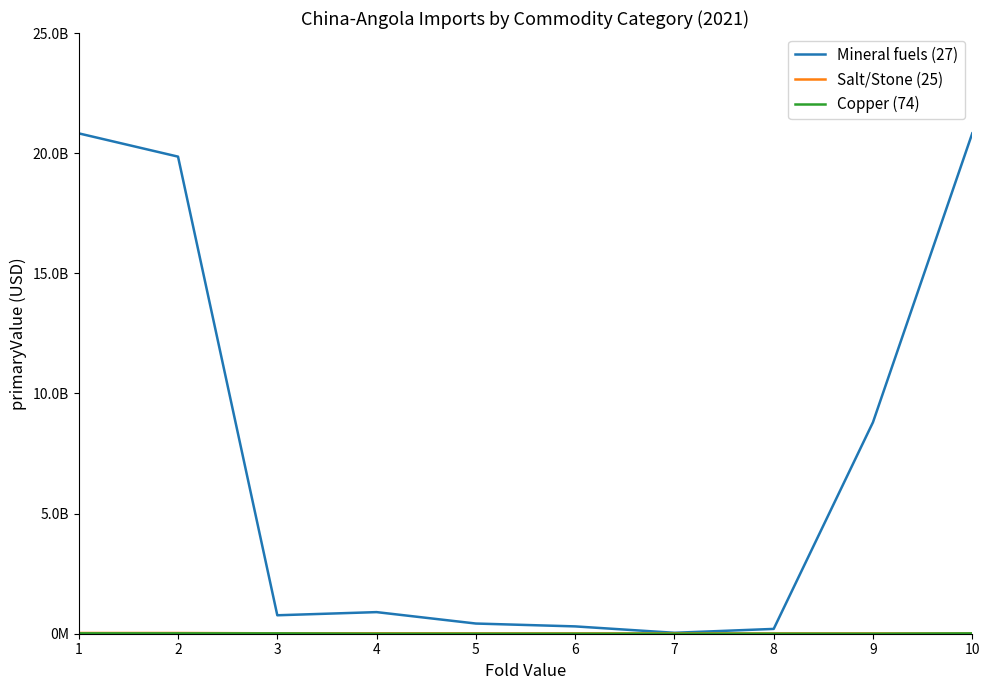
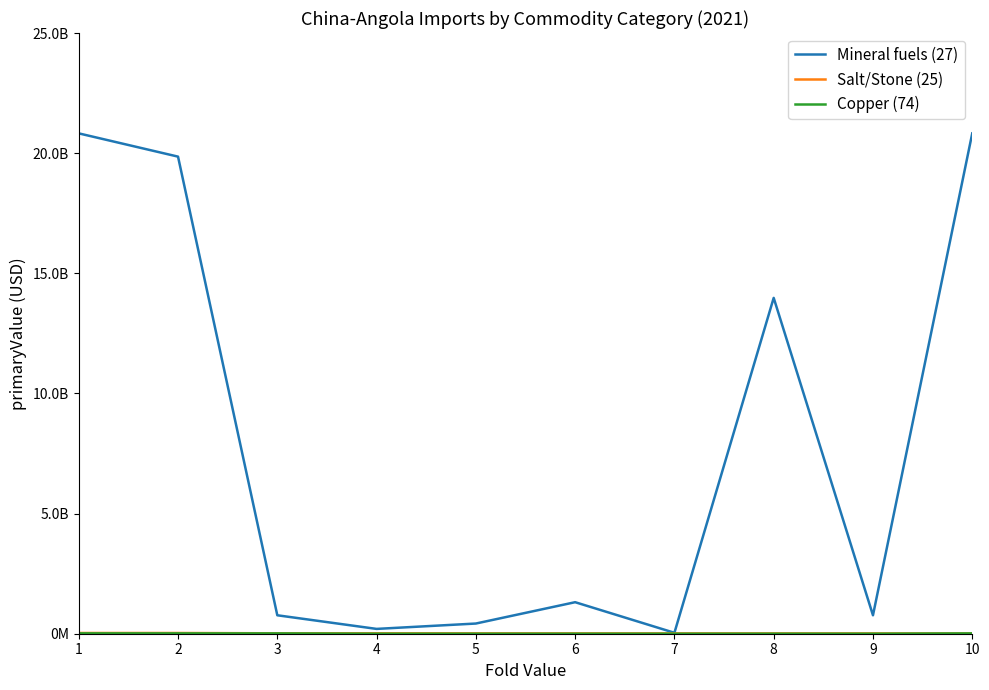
  {
    "Mineral fuels (27)": {
      "1": 20800000000,
      "2": 19900000000,
      "3": 800000000,
-     "4": 900000000,
+     "4": 200000000,
      "5": 400000000,
-     "6": 300000000,
-     "8": 200000000,
-     "9": 8800000000,
+     "6": 1300000000,
+     "8": 14000000000,
+     "9": 800000000,
      "10": 20800000000
    }
  }
